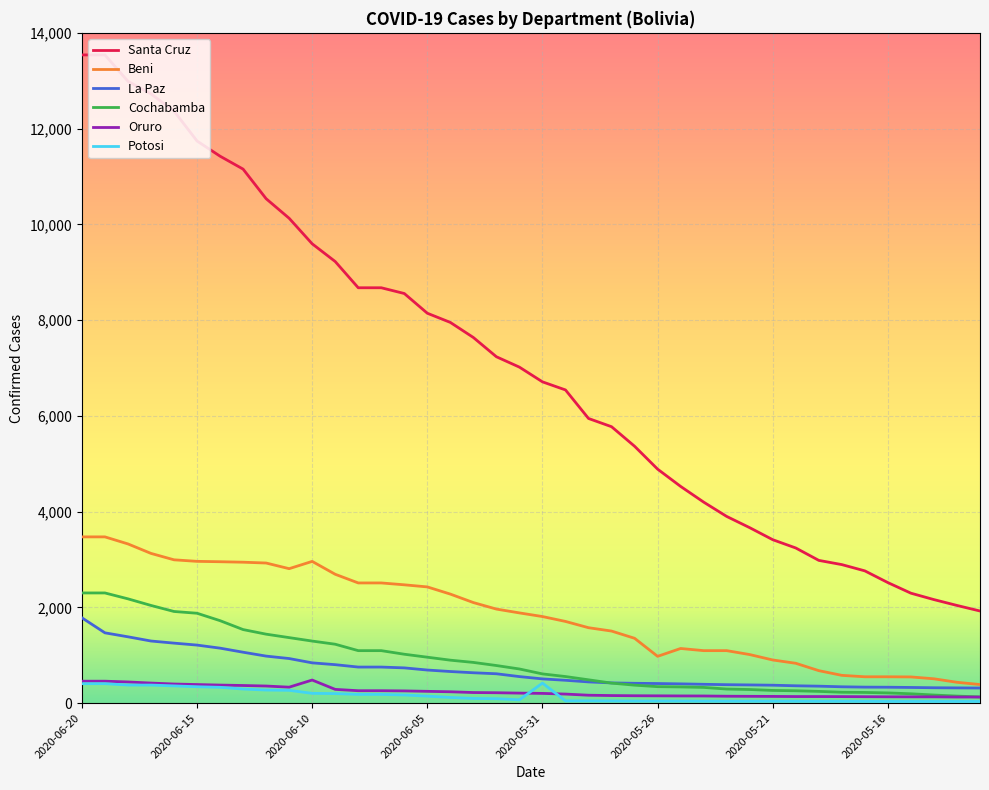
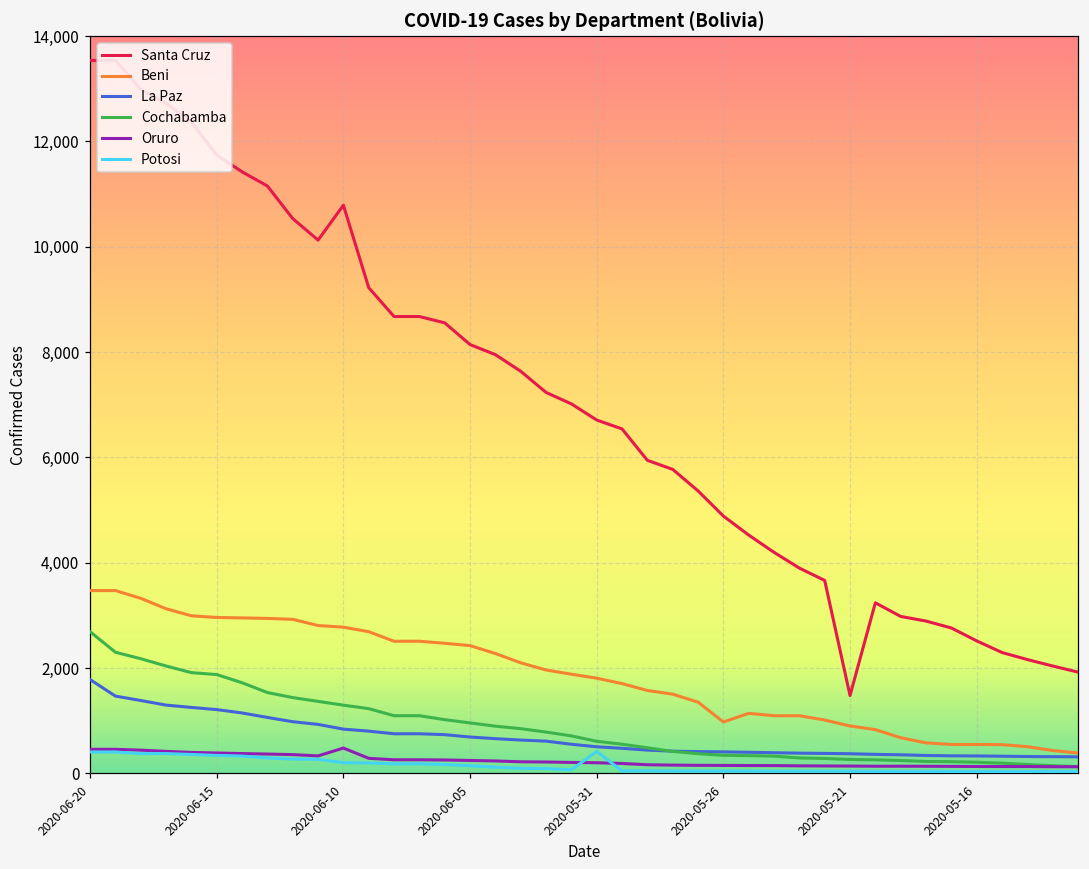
  {
    "Santa Cruz": {
      "2020-06-20": "13,500",
-     "2020-06-10": "9,600",
+     "2020-06-10": "10,800",
      "2020-06-05": "8,100",
      "2020-05-31": "6,700",
      "2020-05-26": "4,900",
-     "2020-05-21": "3,400",
+     "2020-05-21": "1,500",
      "2020-05-16": "2,500"
    },
    "Beni": {
      "2020-06-20": "3,500",
      "2020-06-15": "3,000",
-     "2020-06-10": "3,000",
+     "2020-06-10": "2,800",
      "2020-06-05": "2,400",
      "2020-05-31": "1,800",
      "2020-05-26": "1,000",
      "2020-05-21": "900",
      "2020-05-16": "600"
    },
    "La Paz": {
      "2020-06-20": "1,800",
      "2020-06-15": "1,200",
      "2020-06-10": "800",
      "2020-06-05": "700",
      "2020-05-31": "500",
      "2020-05-26": "400",
      "2020-05-21": "400",
      "2020-05-16": "300"
    },
    "Cochabamba": {
-     "2020-06-20": "2,300",
+     "2020-06-20": "2,700",
      "2020-06-15": "1,900",
      "2020-06-10": "1,300",
      "2020-06-05": "1,000",
      "2020-05-31": "600",
      "2020-05-26": "300",
      "2020-05-21": "300",
      "2020-05-16": "200"
    },
    "Oruro": {
      "2020-06-10": "500",
      "2020-06-05": "200",
      "2020-05-31": "200",
      "2020-05-26": "200",
      "2020-05-21": "100",
      "2020-05-16": "100"
    },
    "Potosi": {
      "2020-06-10": "200",
      "2020-06-05": "100",
      "2020-05-31": "400",
      "2020-05-26": "0",
      "2020-05-21": "0",
      "2020-05-16": "0"
    }
  }
